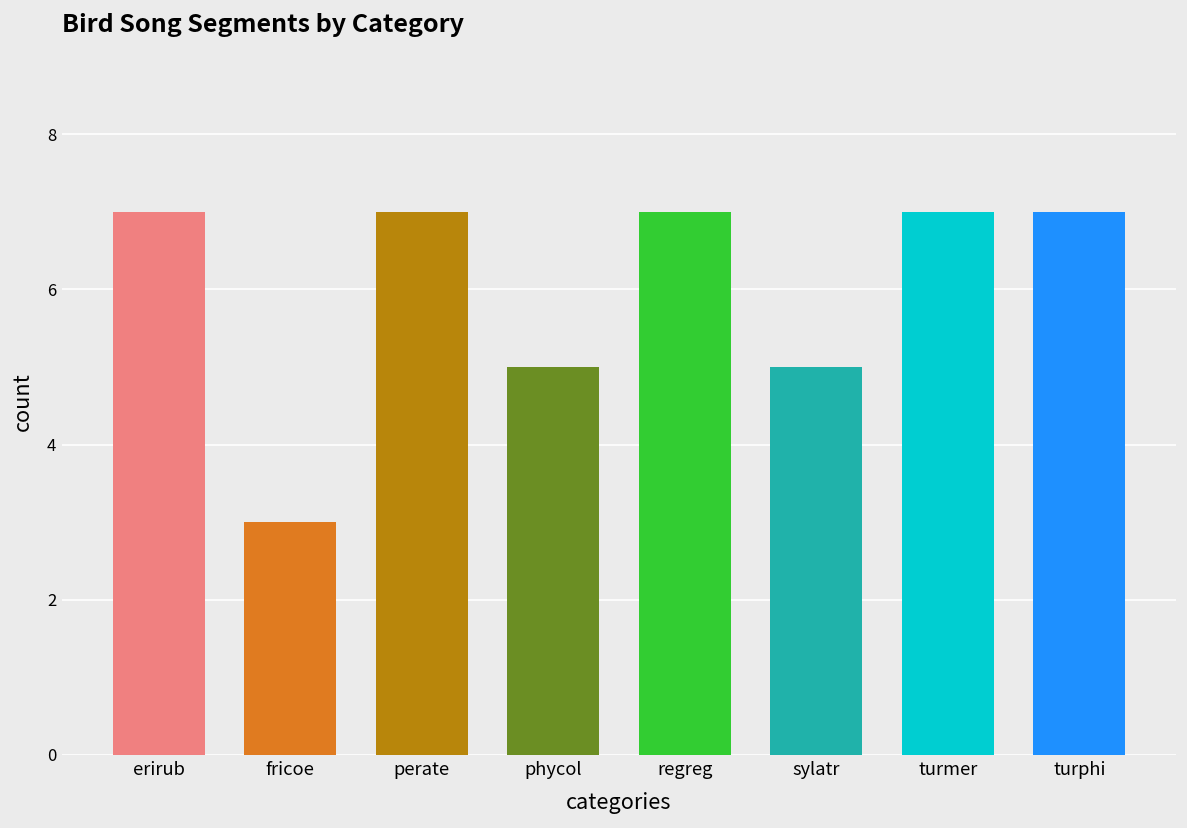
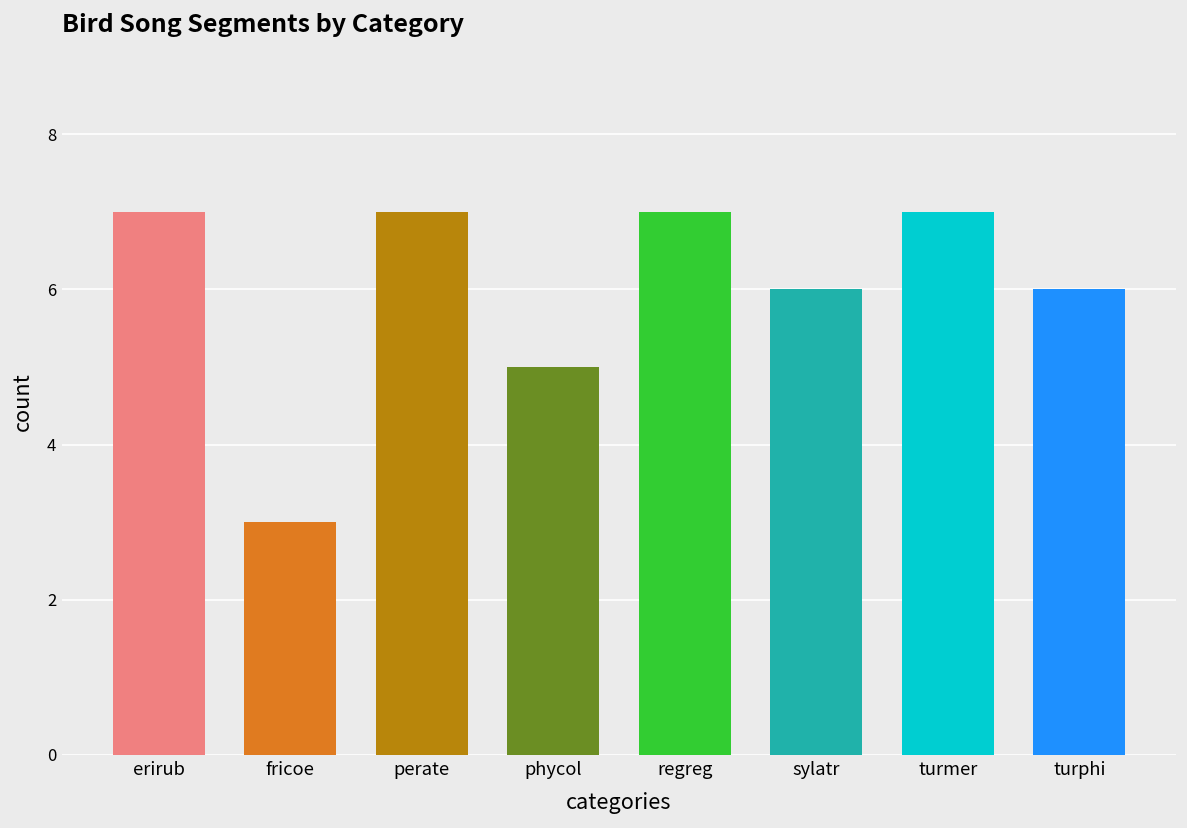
  {
    "erirub": 7,
    "fricoe": 3,
    "perate": 7,
    "phycol": 5,
    "regreg": 7,
-   "sylatr": 5,
+   "sylatr": 6,
    "turmer": 7,
-   "turphi": 7
+   "turphi": 6
  }
